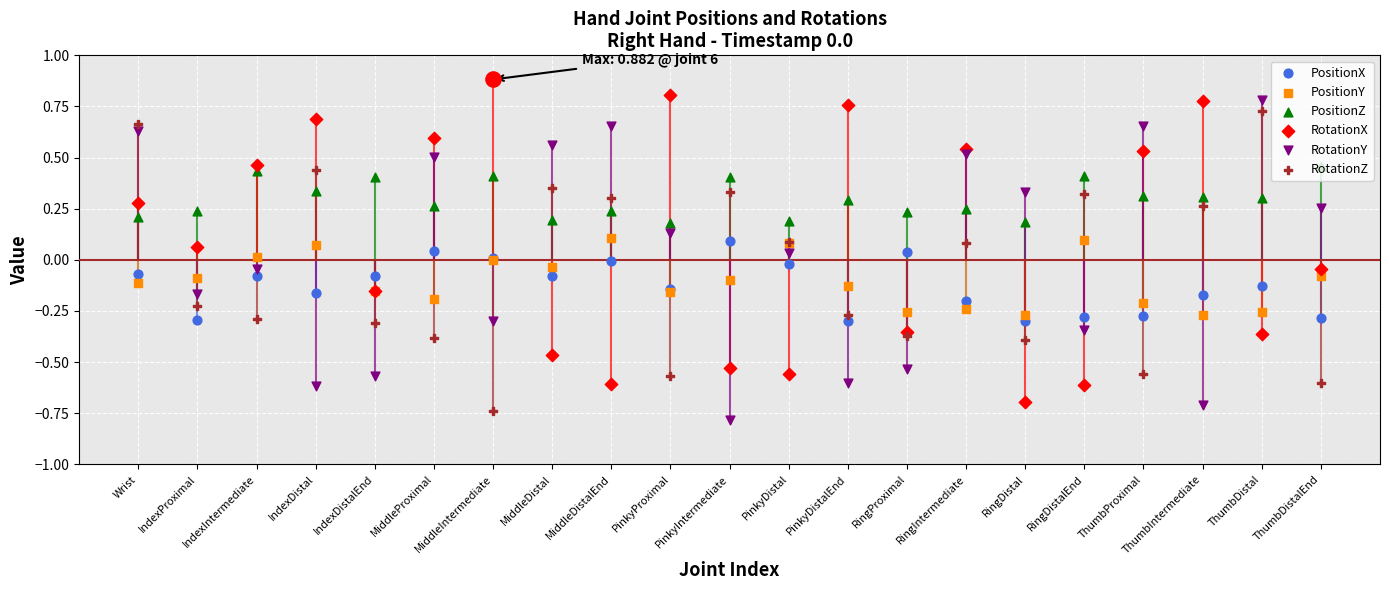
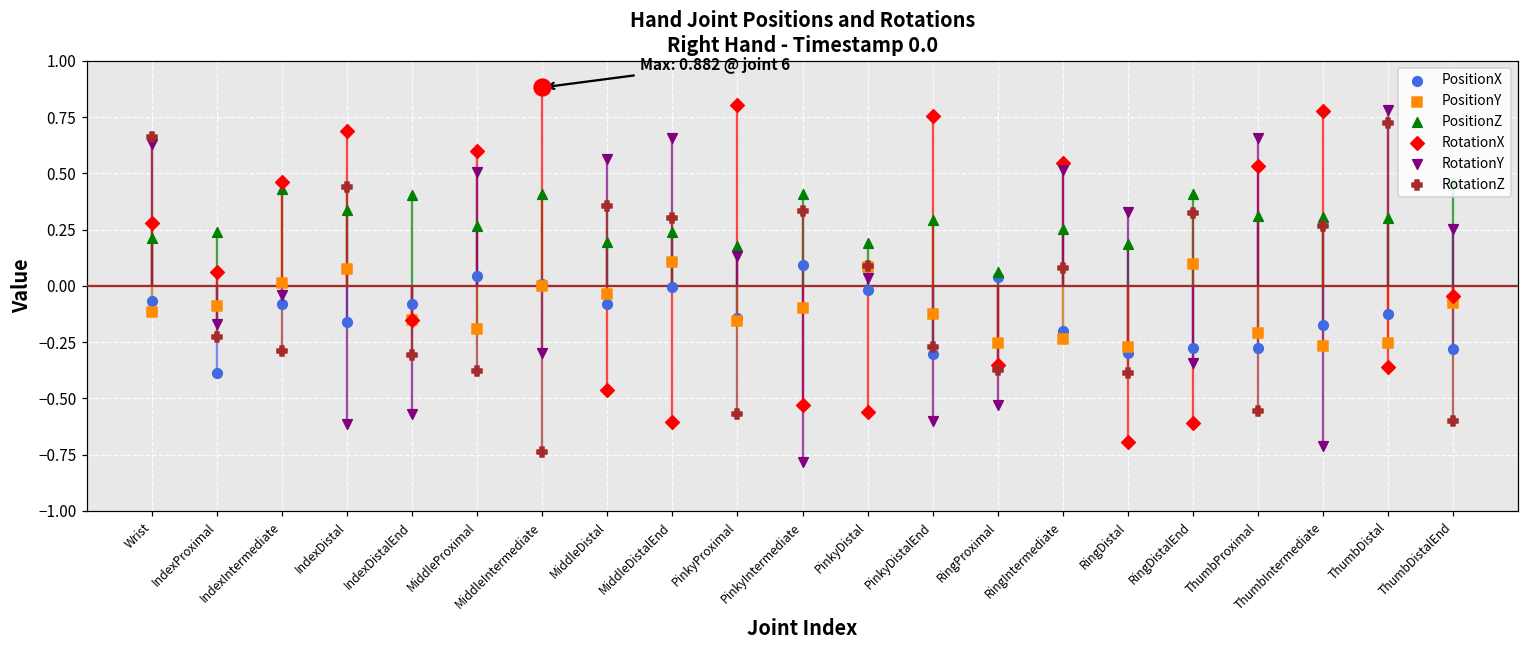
  {
    "PositionX": {
-     "IndexProximal": -0.29
+     "IndexProximal": -0.39
    },
    "PositionZ": {
-     "RingProximal": 0.23
+     "RingProximal": 0.06
    }
  }
